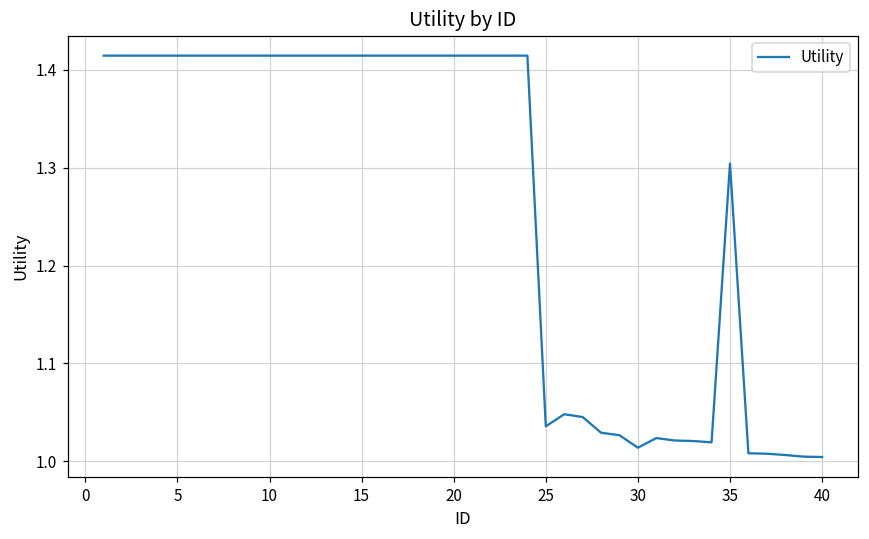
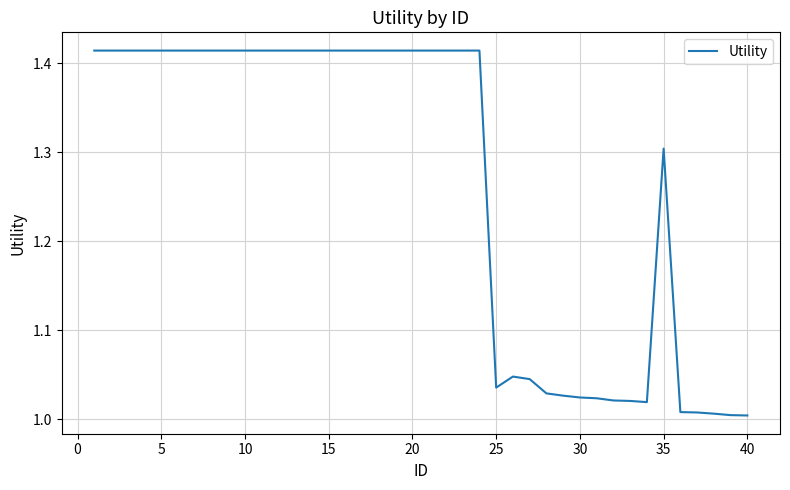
  {
    "5": 1.41,
    "10": 1.41,
    "15": 1.41,
    "20": 1.41,
    "25": 1.04,
-   "30": 1.01,
+   "30": 1.02,
    "35": 1.30,
    "40": 1.00
  }
